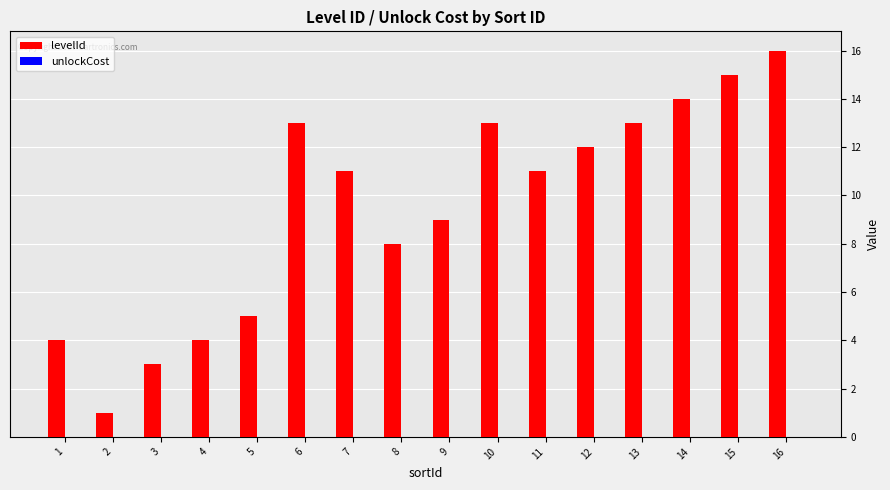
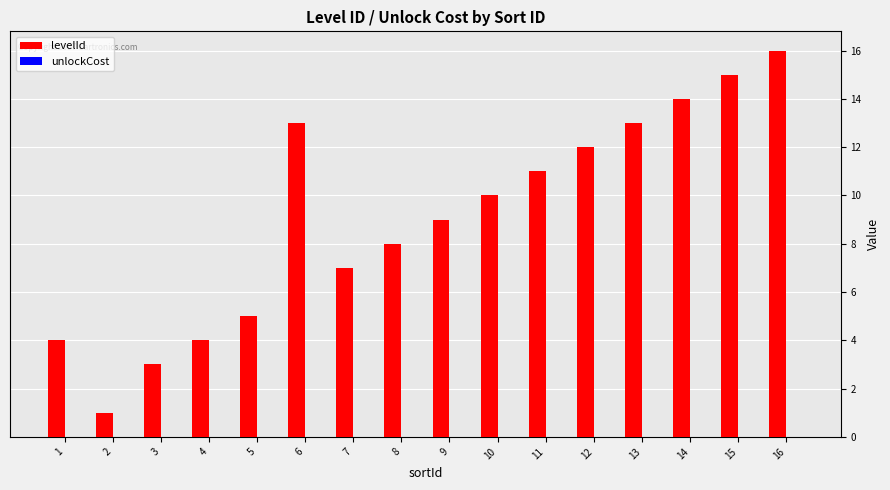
  {
    "levelId": {
      "1": 4,
      "2": 1,
      "3": 3,
      "4": 4,
      "5": 5,
      "6": 13,
-     "7": 11,
+     "7": 7,
      "8": 8,
      "9": 9,
-     "10": 13,
+     "10": 10,
      "11": 11,
      "12": 12,
      "13": 13,
      "14": 14,
      "15": 15,
      "16": 16
    },
    "unlockCost": {
      "1": 0,
      "2": 0,
      "3": 0,
      "4": 0,
      "5": 0,
      "6": 0,
      "7": 0,
      "8": 0,
      "9": 0,
      "10": 0,
      "11": 0,
      "12": 0,
      "13": 0,
      "14": 0,
      "15": 0,
      "16": 0
    }
  }
